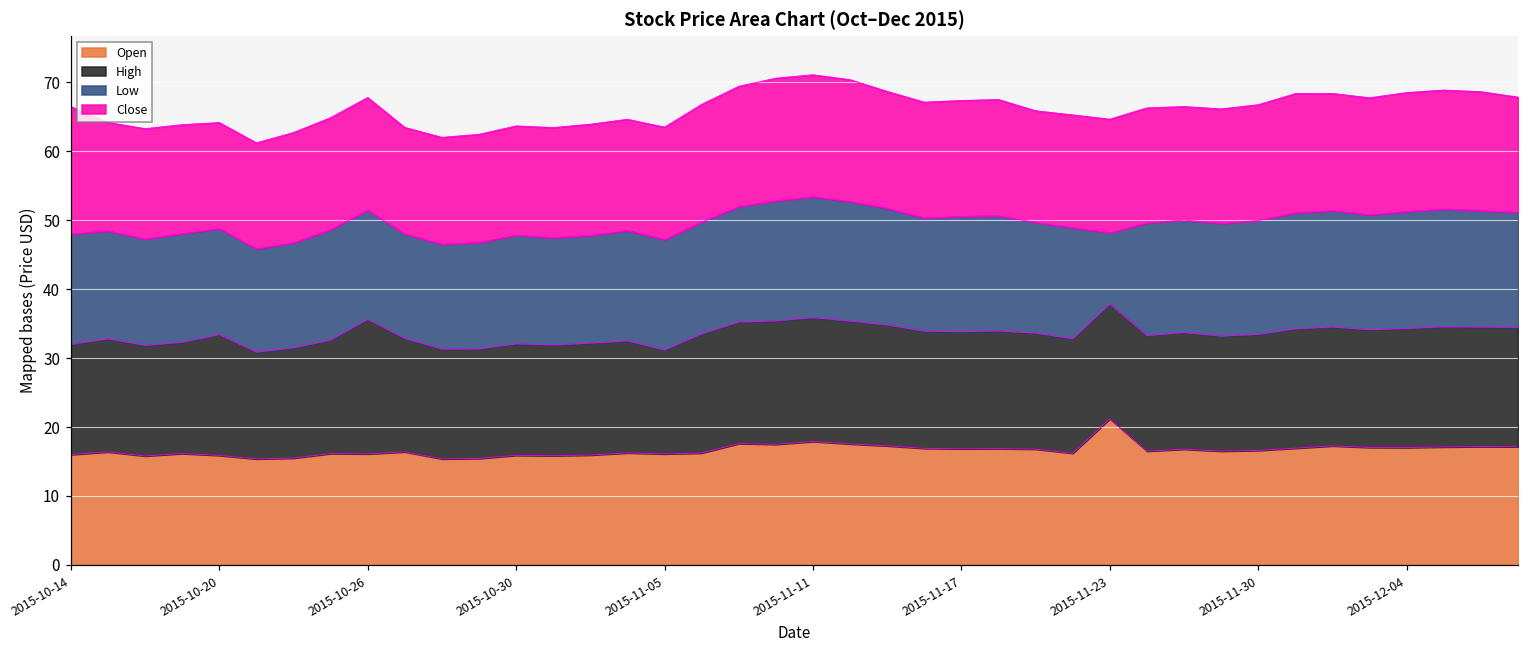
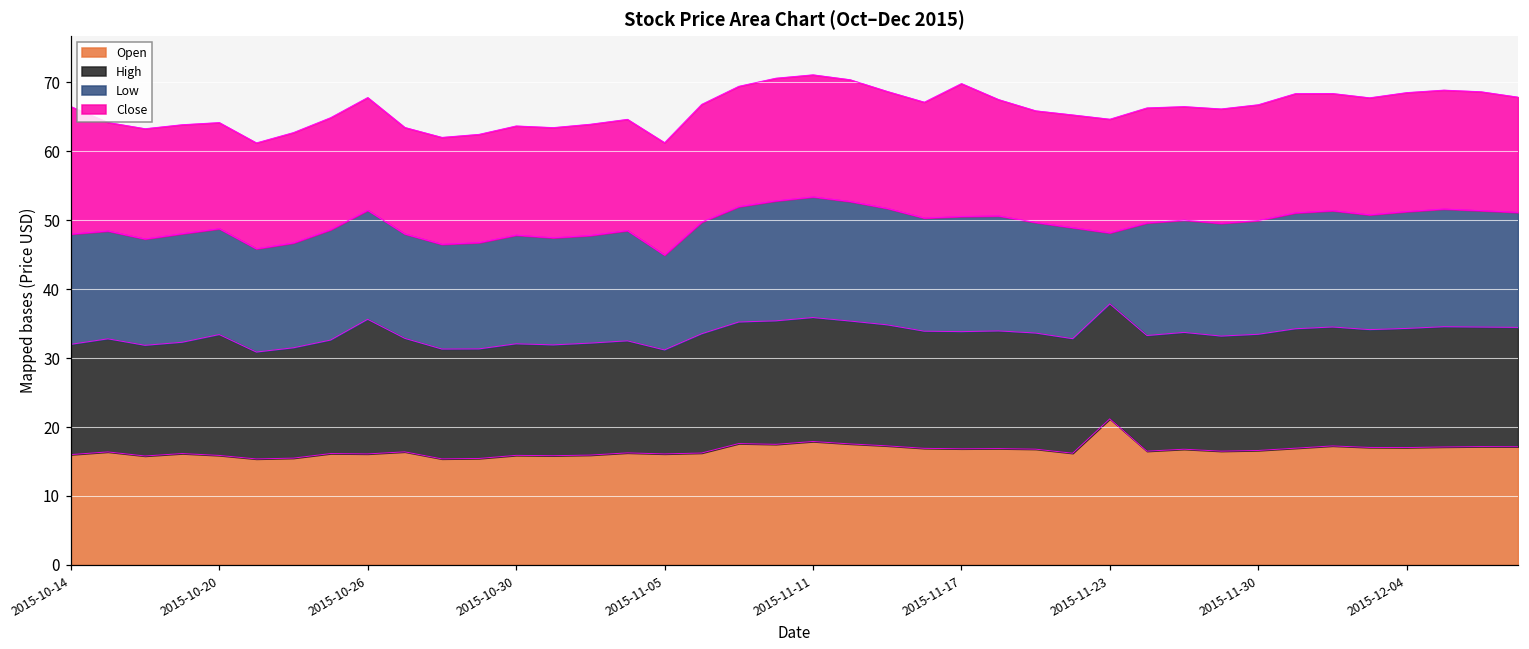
  {
    "Open": {
      "2015-10-14": 16,
      "2015-10-20": 16,
      "2015-10-26": 16,
      "2015-10-30": 16,
      "2015-11-05": 16,
      "2015-11-11": 18,
      "2015-11-17": 17,
      "2015-11-23": 21,
      "2015-11-30": 17,
      "2015-12-04": 17
    },
    "High": {
      "2015-10-14": 16,
      "2015-10-20": 18,
      "2015-10-26": 20,
      "2015-10-30": 16,
      "2015-11-05": 15,
      "2015-11-11": 18,
      "2015-11-17": 17,
      "2015-11-23": 17,
      "2015-11-30": 17,
      "2015-12-04": 17
    },
    "Low": {
      "2015-10-14": 16,
      "2015-10-20": 15,
      "2015-10-26": 16,
      "2015-10-30": 16,
-     "2015-11-05": 16,
+     "2015-11-05": 14,
      "2015-11-11": 18,
      "2015-11-17": 17,
      "2015-11-23": 10,
      "2015-11-30": 17,
      "2015-12-04": 17
    },
    "Close": {
      "2015-10-14": 19,
      "2015-10-20": 15,
      "2015-10-26": 16,
      "2015-10-30": 16,
      "2015-11-05": 16,
      "2015-11-11": 18,
-     "2015-11-17": 17,
+     "2015-11-17": 19,
      "2015-11-23": 16,
      "2015-11-30": 17,
      "2015-12-04": 17
    }
  }
